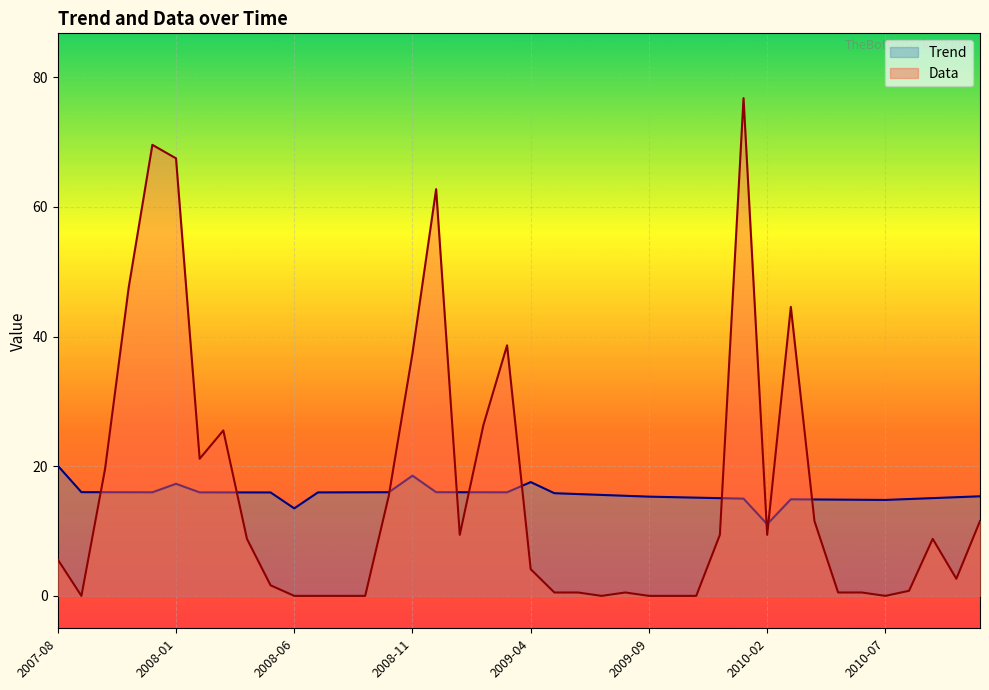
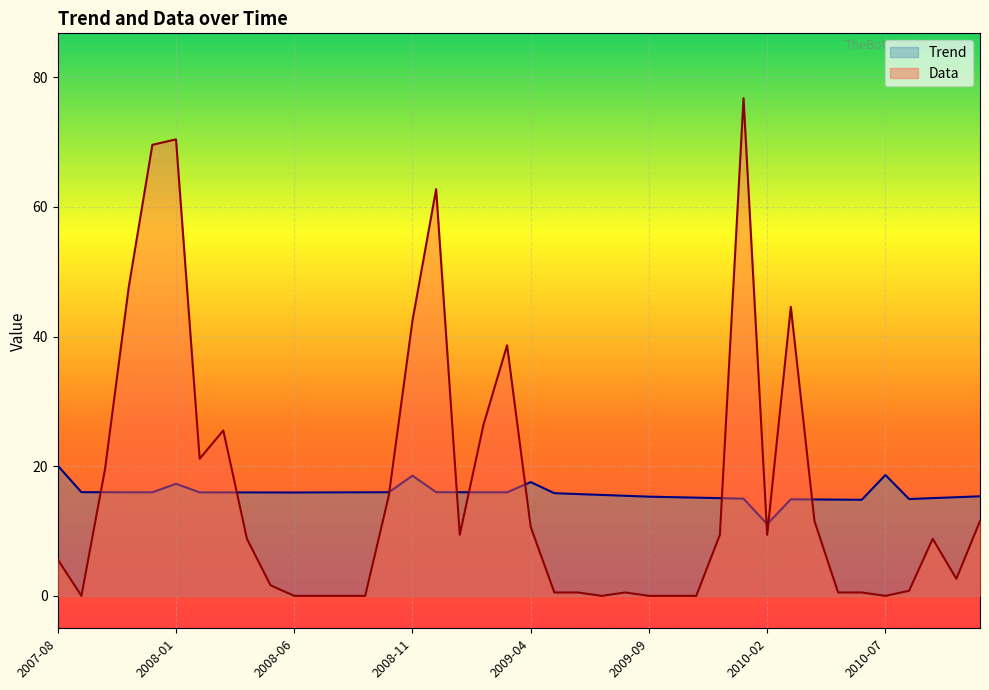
  {
    "Trend": {
      "2007-08": 20,
      "2008-01": 17,
-     "2008-06": 13,
+     "2008-06": 16,
      "2008-11": 19,
      "2009-04": 18,
      "2009-09": 15,
      "2010-02": 11,
-     "2010-07": 15
+     "2010-07": 19
    },
    "Data": {
      "2007-08": 6,
-     "2008-01": 67,
+     "2008-01": 70,
      "2008-06": 0,
-     "2008-11": 37,
-     "2009-04": 4,
+     "2008-11": 42,
+     "2009-04": 11,
      "2009-09": 0,
      "2010-02": 9,
      "2010-07": 0
    }
  }
